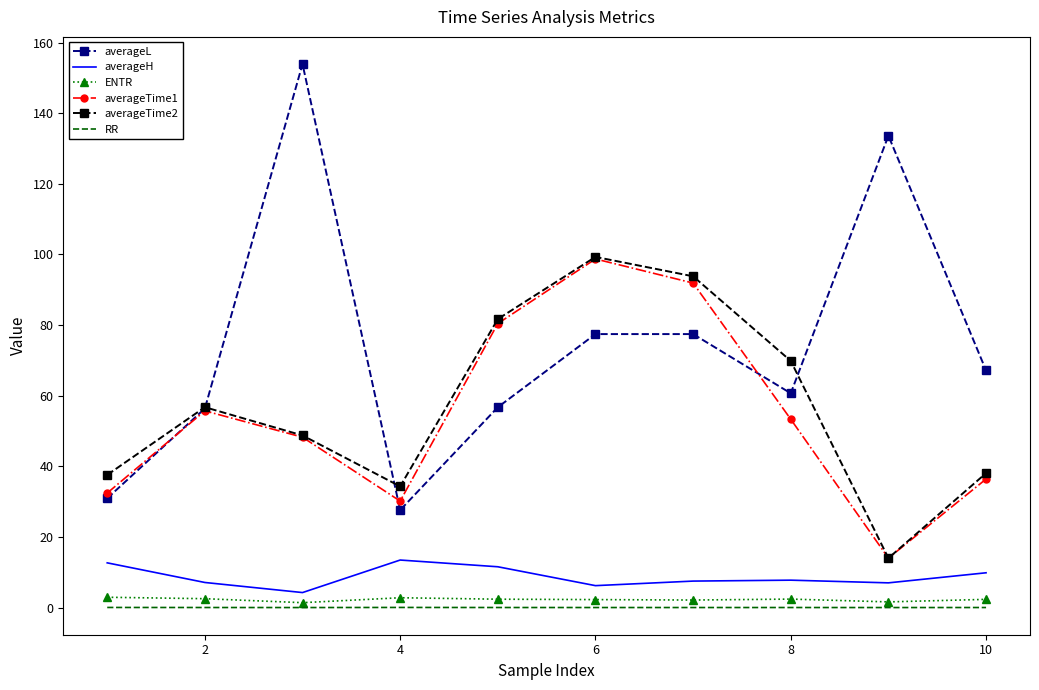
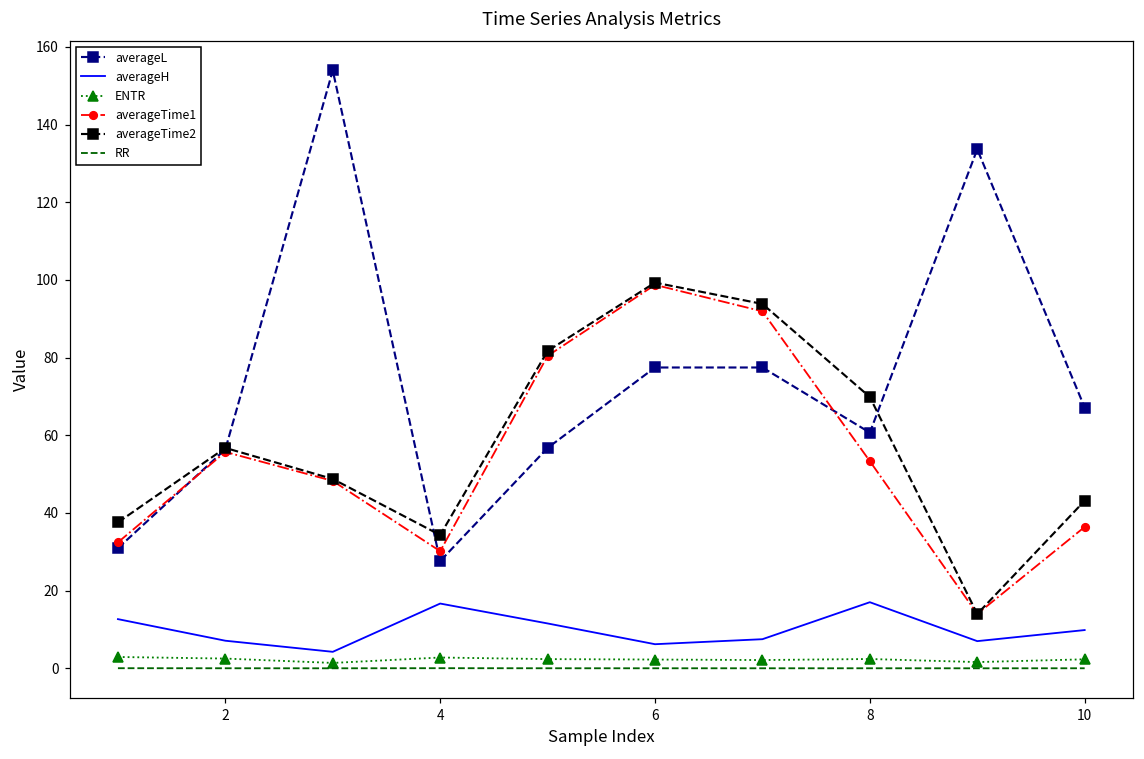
  {
    "averageL": {
      "4": 28,
      "6": 77,
      "8": 61,
      "10": 67
    },
    "averageH": {
      "2": 7,
-     "4": 13,
+     "4": 17,
      "6": 6,
-     "8": 8,
+     "8": 17,
      "10": 10
    },
    "averageTime1": {
      "4": 30,
      "8": 53,
      "10": 36
    },
    "averageTime2": {
      "4": 34,
      "8": 70,
-     "10": 38
+     "10": 43
    }
  }
